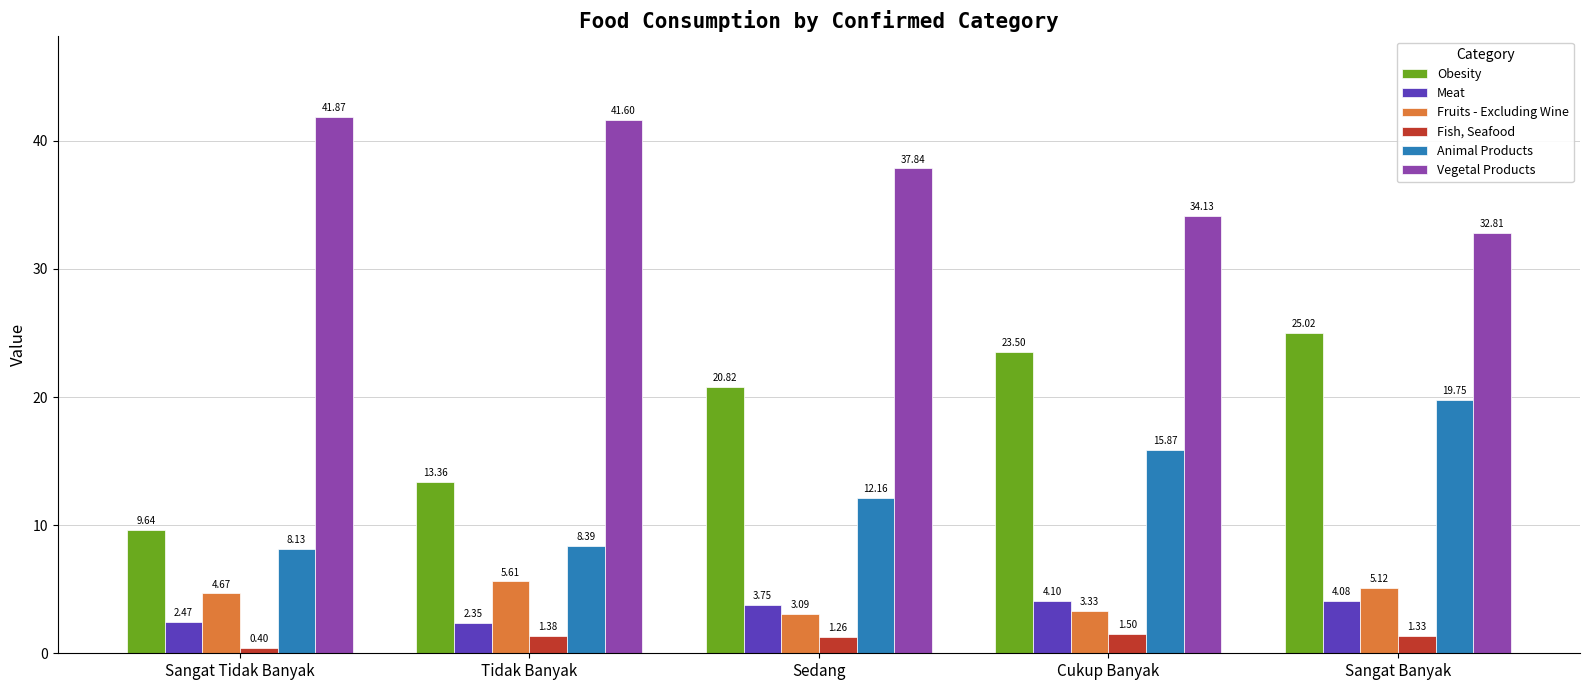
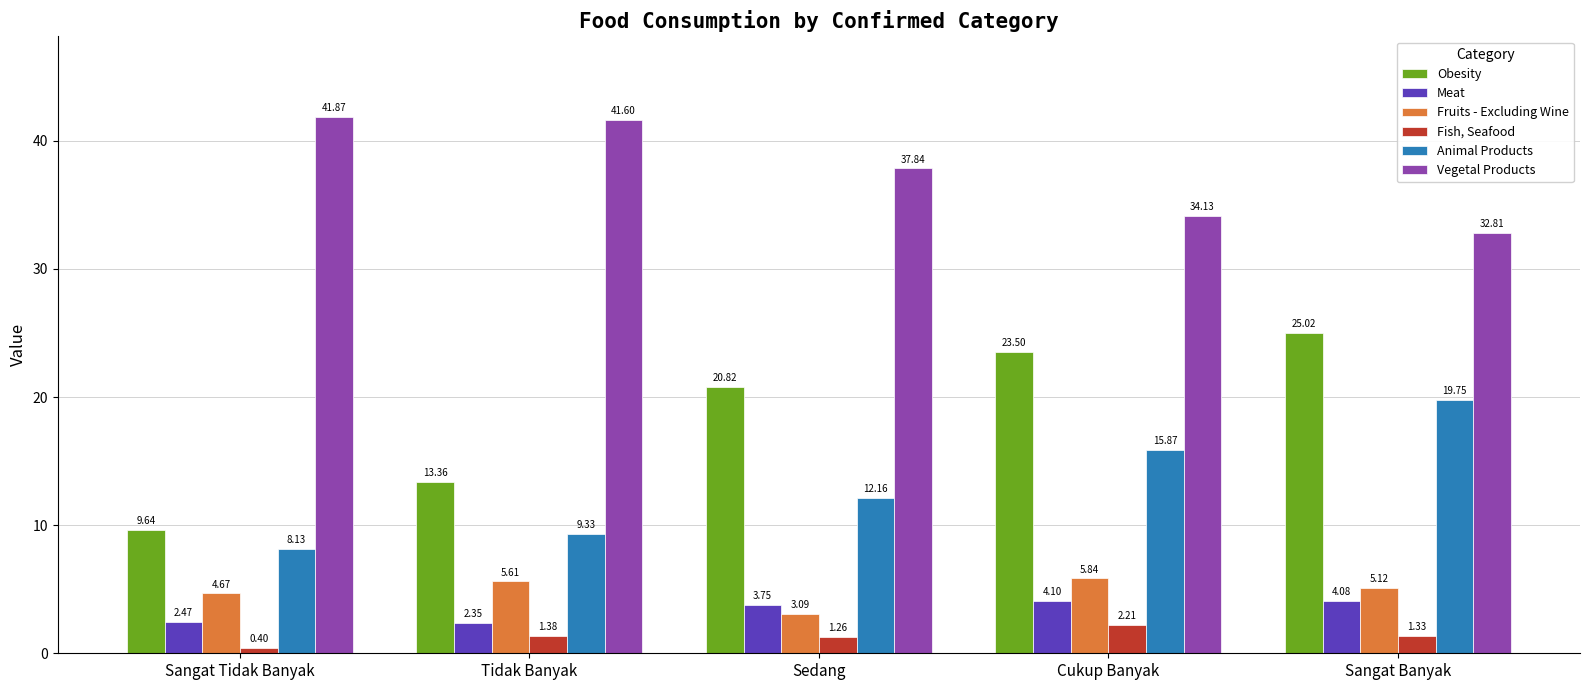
  {
    "Obesity": {
      "Sangat Tidak Banyak": 9.64,
      "Tidak Banyak": 13.36,
      "Sedang": 20.82,
      "Cukup Banyak": 23.50,
      "Sangat Banyak": 25.02
    },
    "Fruits - Excluding Wine": {
      "Sangat Tidak Banyak": 4.67,
      "Tidak Banyak": 5.61,
      "Sedang": 3.09,
-     "Cukup Banyak": 3.33,
+     "Cukup Banyak": 5.84,
      "Sangat Banyak": 5.12
    },
    "Fish, Seafood": {
      "Sangat Tidak Banyak": 0.40,
      "Tidak Banyak": 1.38,
      "Sedang": 1.26,
-     "Cukup Banyak": 1.50,
+     "Cukup Banyak": 2.21,
      "Sangat Banyak": 1.33
    },
    "Animal Products": {
      "Sangat Tidak Banyak": 8.13,
-     "Tidak Banyak": 8.39,
+     "Tidak Banyak": 9.33,
      "Sedang": 12.16,
      "Cukup Banyak": 15.87,
      "Sangat Banyak": 19.75
    }
  }
